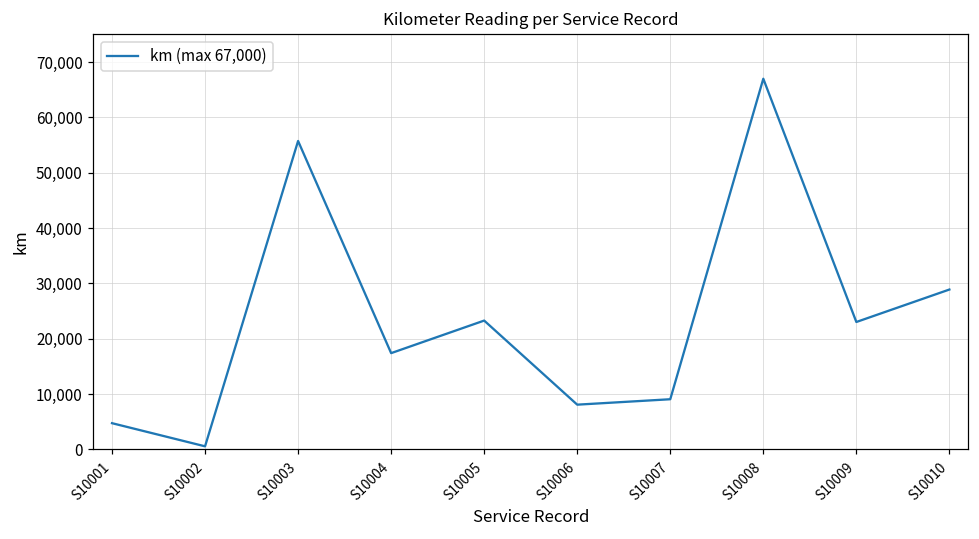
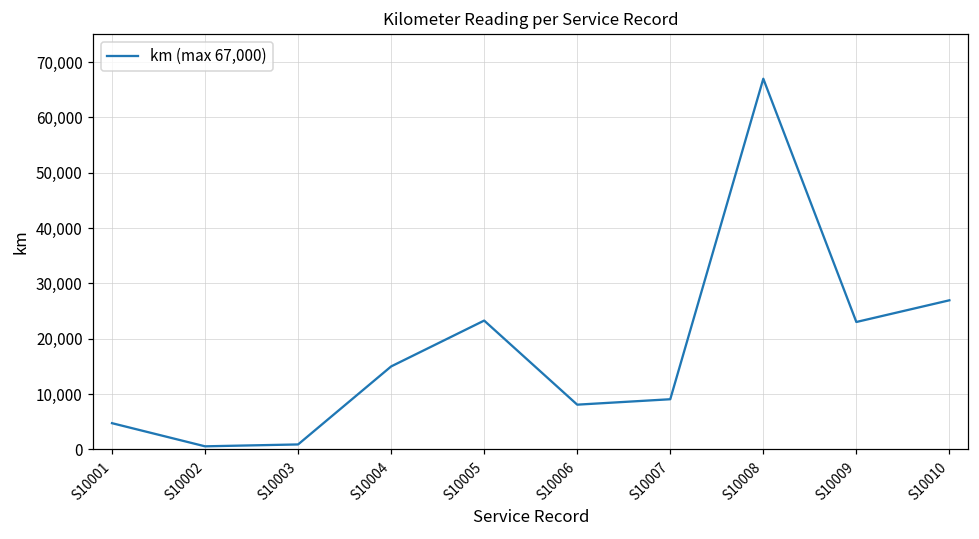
  {
    "S10001": "5,000",
    "S10002": "1,000",
-   "S10003": "56,000",
-   "S10004": "17,000",
+   "S10003": "1,000",
+   "S10004": "15,000",
    "S10005": "23,000",
    "S10006": "8,000",
    "S10007": "9,000",
    "S10008": "67,000",
    "S10009": "23,000",
-   "S10010": "29,000"
+   "S10010": "27,000"
  }
